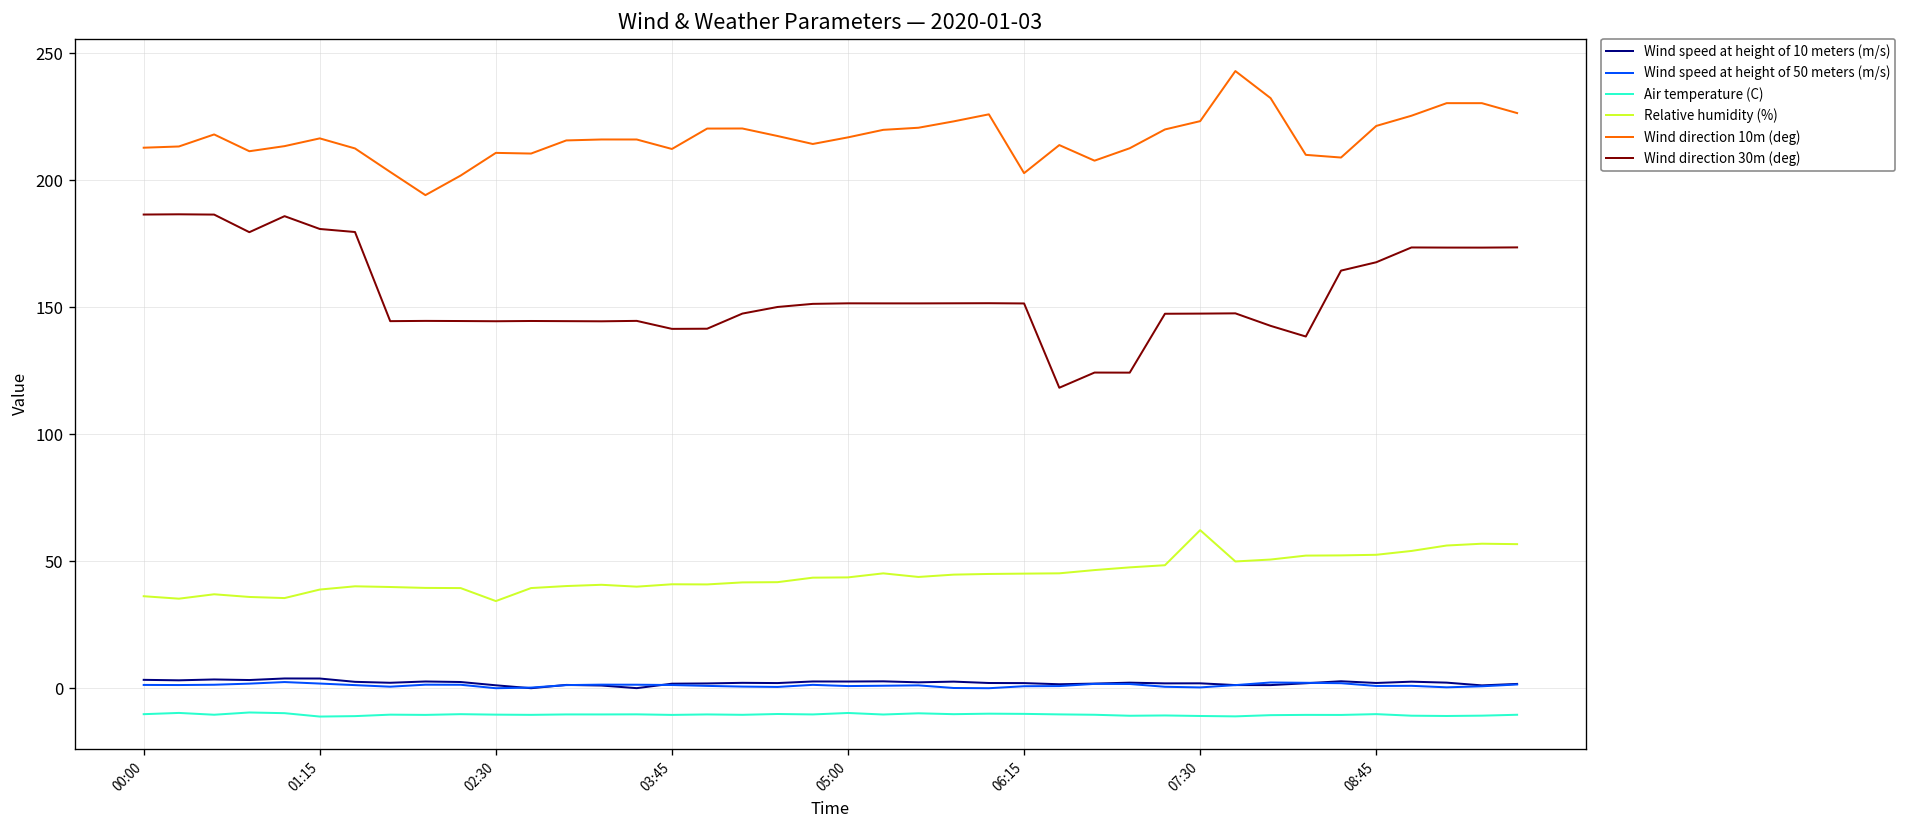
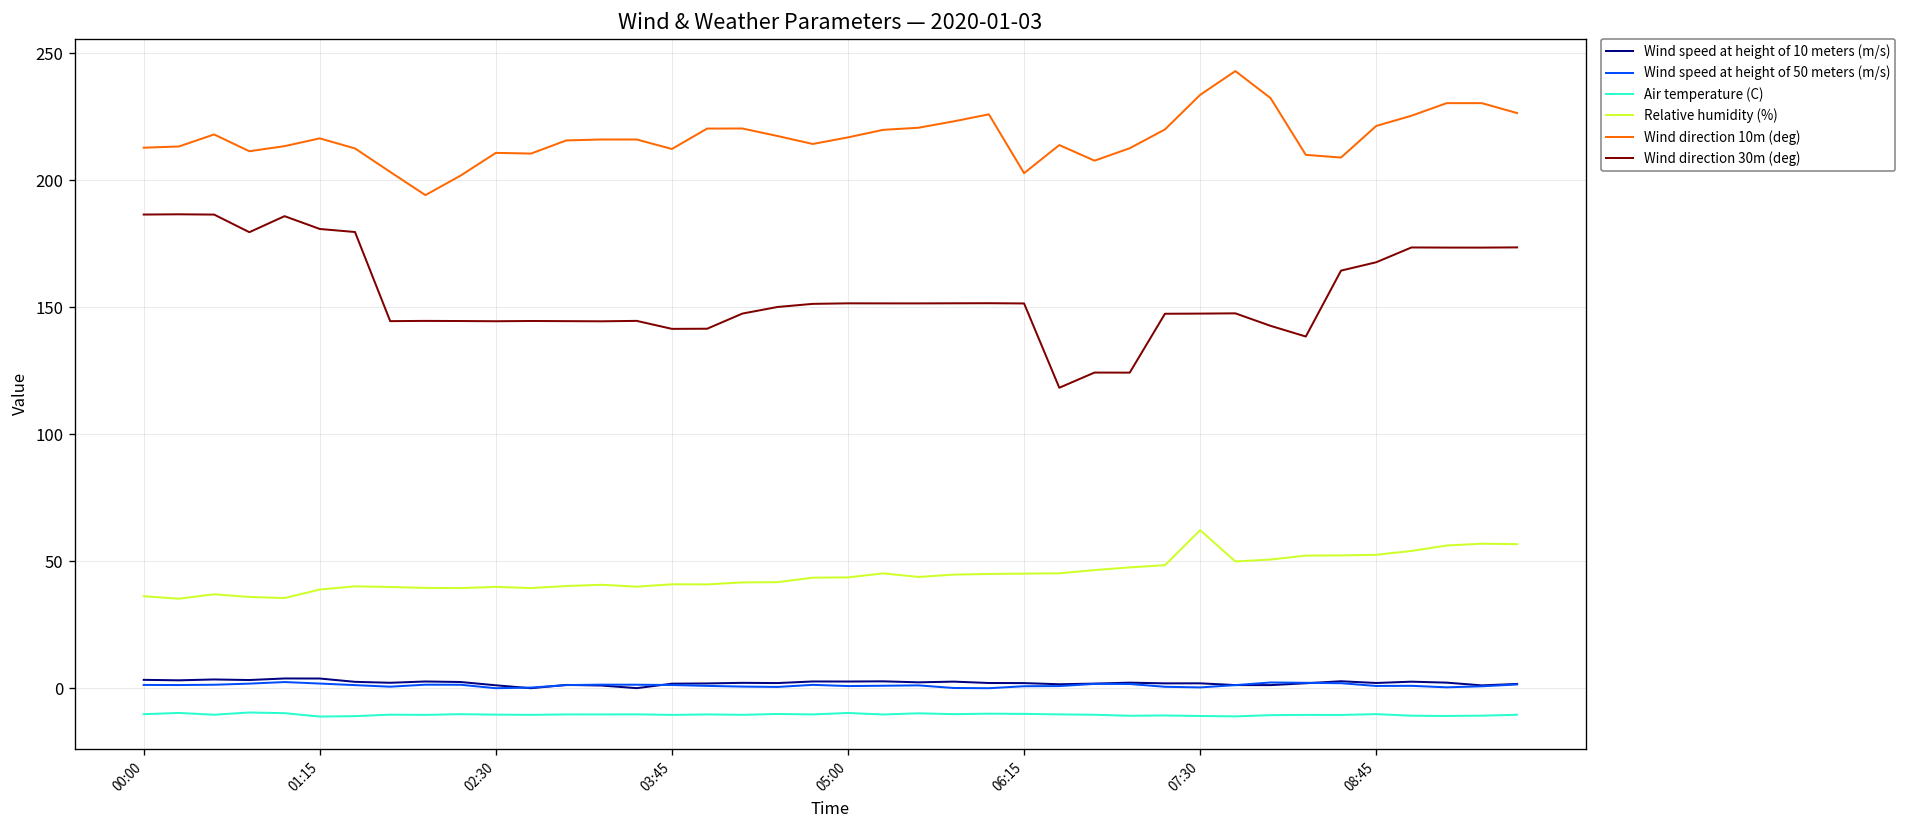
  {
    "Wind speed at height of 10 meters (m/s)": {
      "00:00": 3,
      "01:15": 4,
      "05:00": 3,
      "06:15": 2,
      "07:30": 2
    },
    "Wind speed at height of 50 meters (m/s)": {
      "00:00": 1,
      "01:15": 2,
      "05:00": 1,
      "06:15": 1,
      "07:30": 0
    },
    "Air temperature (C)": {
      "00:00": -10,
      "01:15": -11,
      "02:30": -10,
      "03:45": -10,
      "05:00": -10,
      "06:15": -10,
      "07:30": -11,
      "08:45": -10
    },
    "Relative humidity (%)": {
      "00:00": 36,
      "01:15": 39,
-     "02:30": 34,
+     "02:30": 40,
      "03:45": 41,
      "05:00": 44,
      "06:15": 45,
      "07:30": 62,
      "08:45": 53
    },
    "Wind direction 10m (deg)": {
      "00:00": 213,
      "01:15": 216,
      "02:30": 211,
      "03:45": 212,
      "05:00": 217,
      "06:15": 203,
-     "07:30": 223,
+     "07:30": 234,
      "08:45": 221
    },
    "Wind direction 30m (deg)": {
      "00:00": 186,
      "01:15": 181,
      "02:30": 144,
      "03:45": 141,
      "05:00": 152,
      "06:15": 151,
      "07:30": 147,
      "08:45": 168
    }
  }
